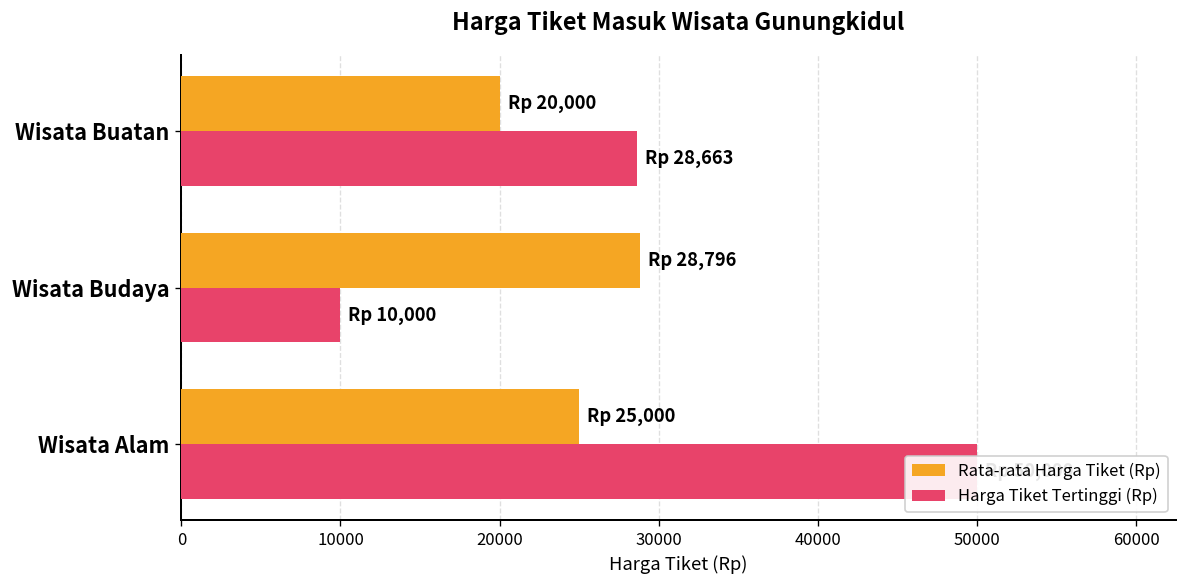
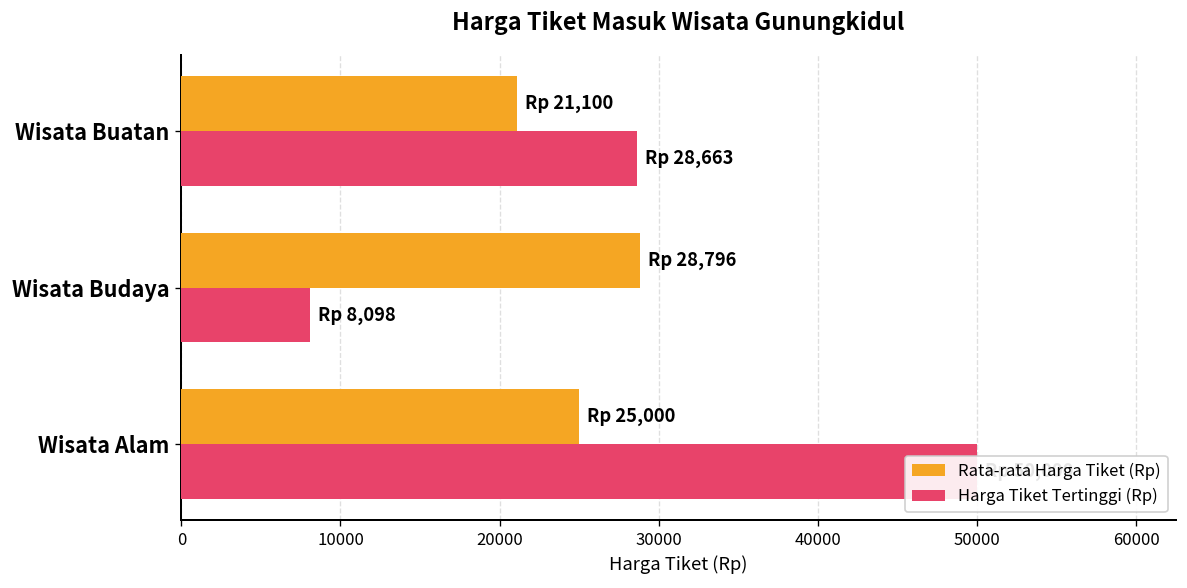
  {
    "Rata-rata Harga Tiket (Rp)": {
-     "Wisata Buatan": "20,000",
+     "Wisata Buatan": "21,100",
      "Wisata Budaya": "28,796",
      "Wisata Alam": "25,000"
    },
    "Harga Tiket Tertinggi (Rp)": {
      "Wisata Buatan": "28,663",
-     "Wisata Budaya": "10,000"
+     "Wisata Budaya": "8,098"
    }
  }
